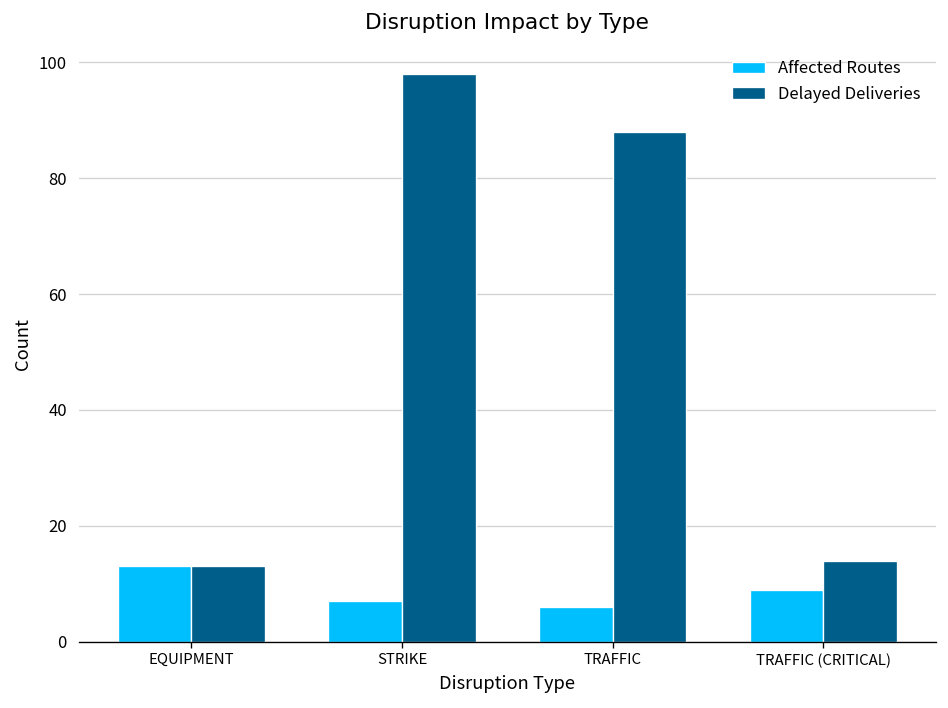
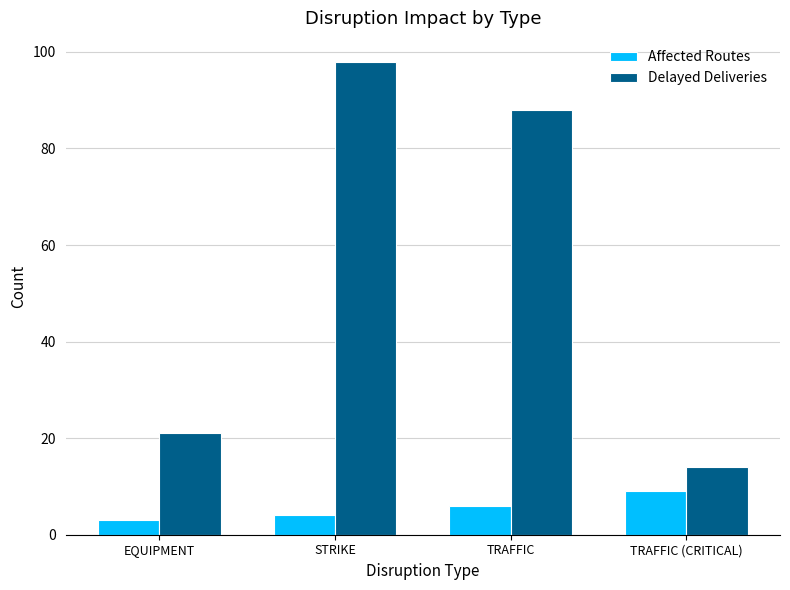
  {
    "Affected Routes": {
-     "EQUIPMENT": 13,
-     "STRIKE": 7,
+     "EQUIPMENT": 3,
+     "STRIKE": 4,
      "TRAFFIC": 6,
      "TRAFFIC (CRITICAL)": 9
    },
    "Delayed Deliveries": {
-     "EQUIPMENT": 13,
+     "EQUIPMENT": 21,
      "STRIKE": 98,
      "TRAFFIC": 88,
      "TRAFFIC (CRITICAL)": 14
    }
  }
